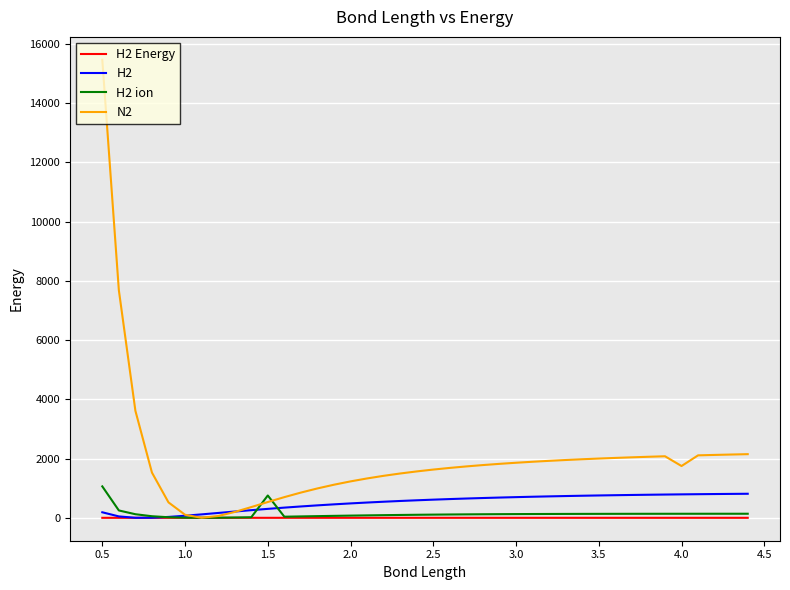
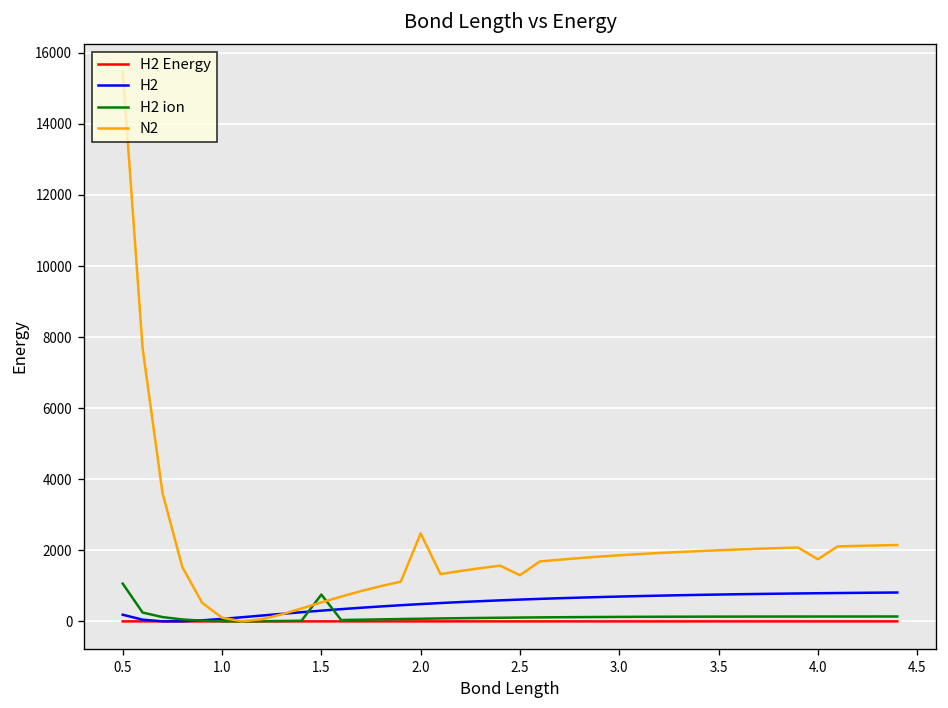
  {
    "H2 Energy": {
      "0.5": 0,
      "1.5": 0,
      "2.5": 0,
      "3.0": 0,
      "3.5": 0,
      "4.0": 0
    },
    "H2": {
      "0.5": 200,
      "1.5": 300,
      "2.0": 500,
      "2.5": 600,
      "3.0": 700,
      "3.5": 800,
      "4.0": 800
    },
    "H2 ion": {
      "0.5": 1100,
      "1.5": 800,
      "2.5": 100,
      "3.0": 100,
      "3.5": 100,
      "4.0": 100
    },
    "N2": {
      "1.5": 500,
-     "2.0": 1200,
-     "2.5": 1600,
+     "2.0": 2500,
+     "2.5": 1300,
      "3.0": 1900,
      "3.5": 2000,
      "4.0": 1700
    }
  }
